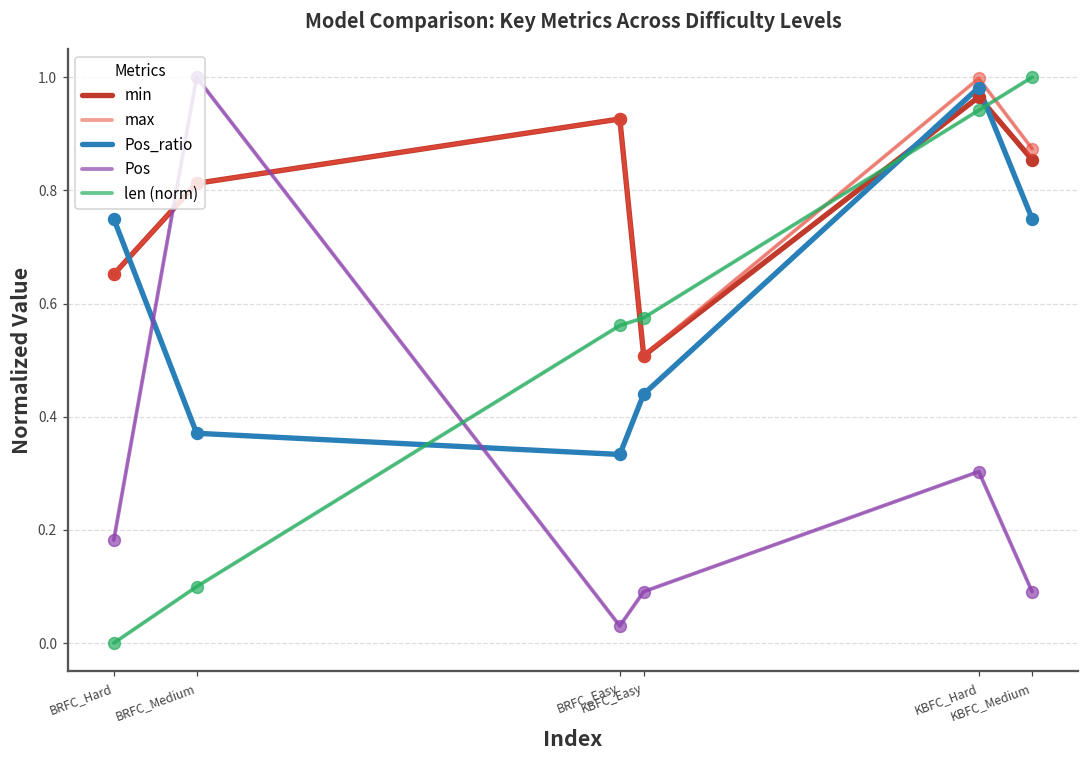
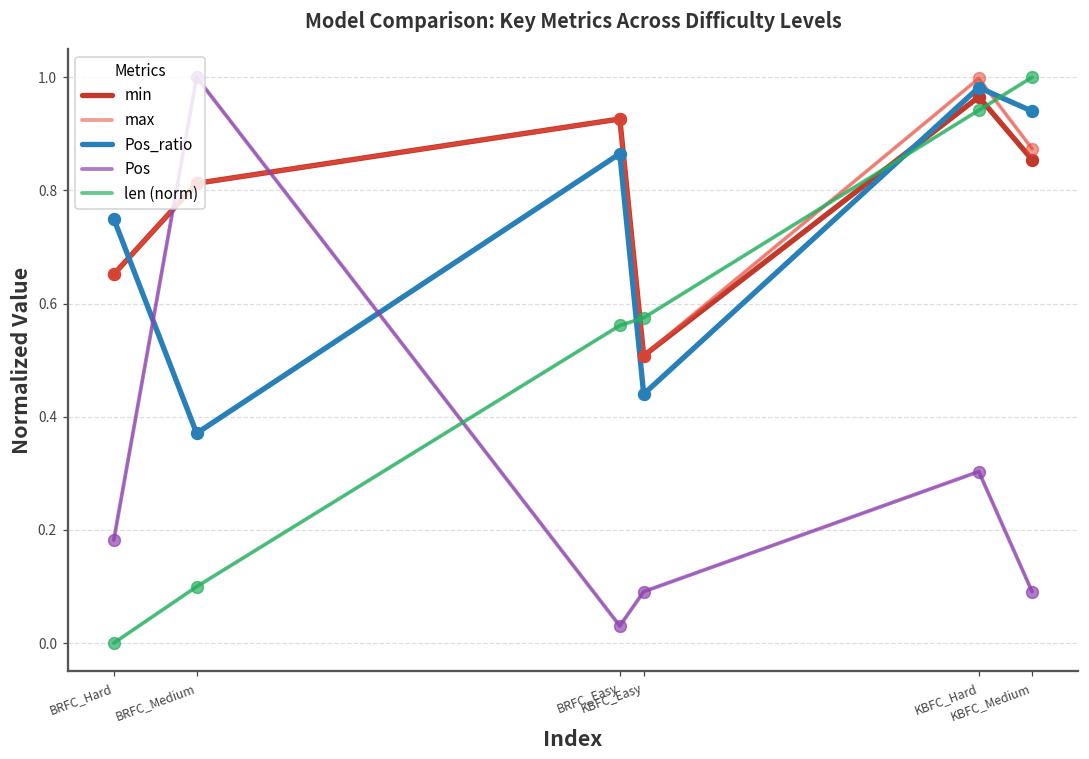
  {
    "Pos_ratio": {
      "BRFC_Hard": 0.75,
      "BRFC_Medium": 0.37,
-     "BRFC_Easy": 0.33,
+     "BRFC_Easy": 0.86,
      "KBFC_Easy": 0.44,
      "KBFC_Hard": 0.98,
-     "KBFC_Medium": 0.75
+     "KBFC_Medium": 0.94
    },
    "Pos": {
      "BRFC_Hard": 0.18,
      "BRFC_Easy": 0.03,
      "KBFC_Easy": 0.09,
      "KBFC_Hard": 0.30,
      "KBFC_Medium": 0.09
    },
    "len (norm)": {
      "BRFC_Hard": 0.00,
      "BRFC_Medium": 0.10,
      "BRFC_Easy": 0.56,
      "KBFC_Easy": 0.57,
      "KBFC_Hard": 0.94,
      "KBFC_Medium": 1.00
    }
  }
